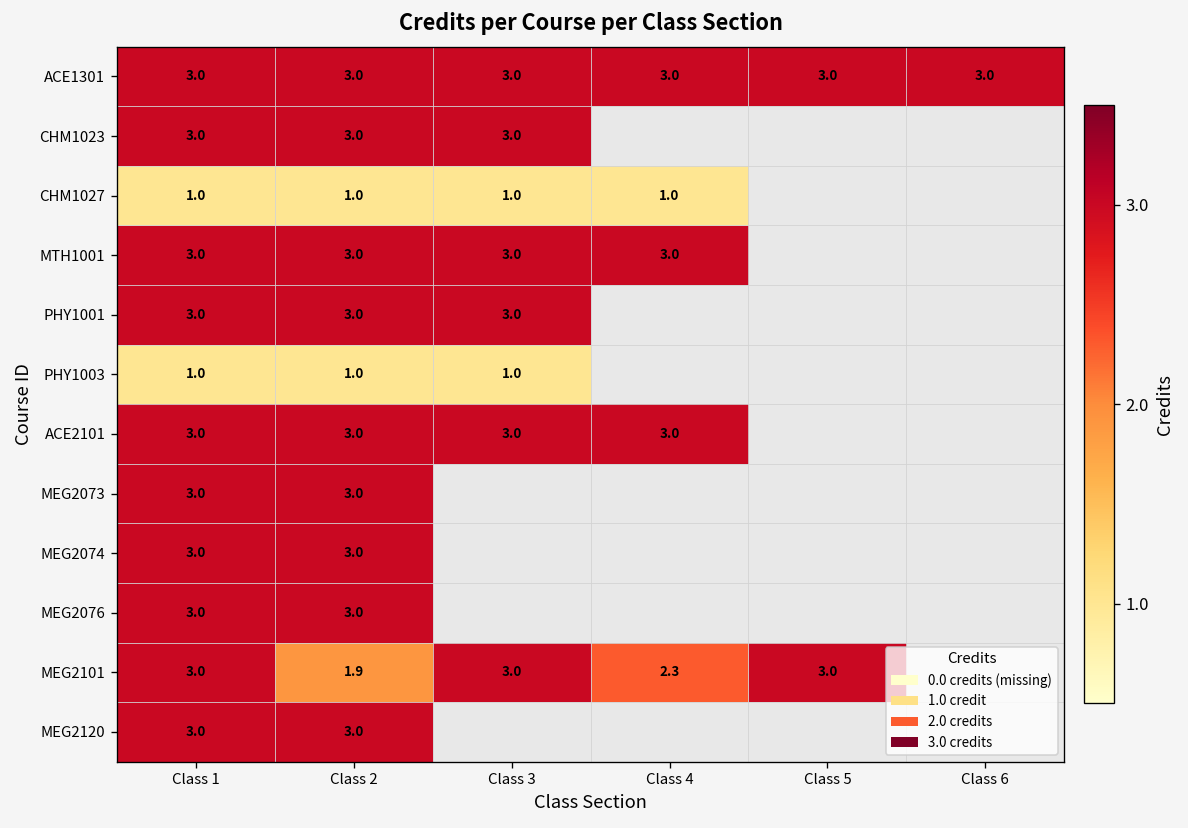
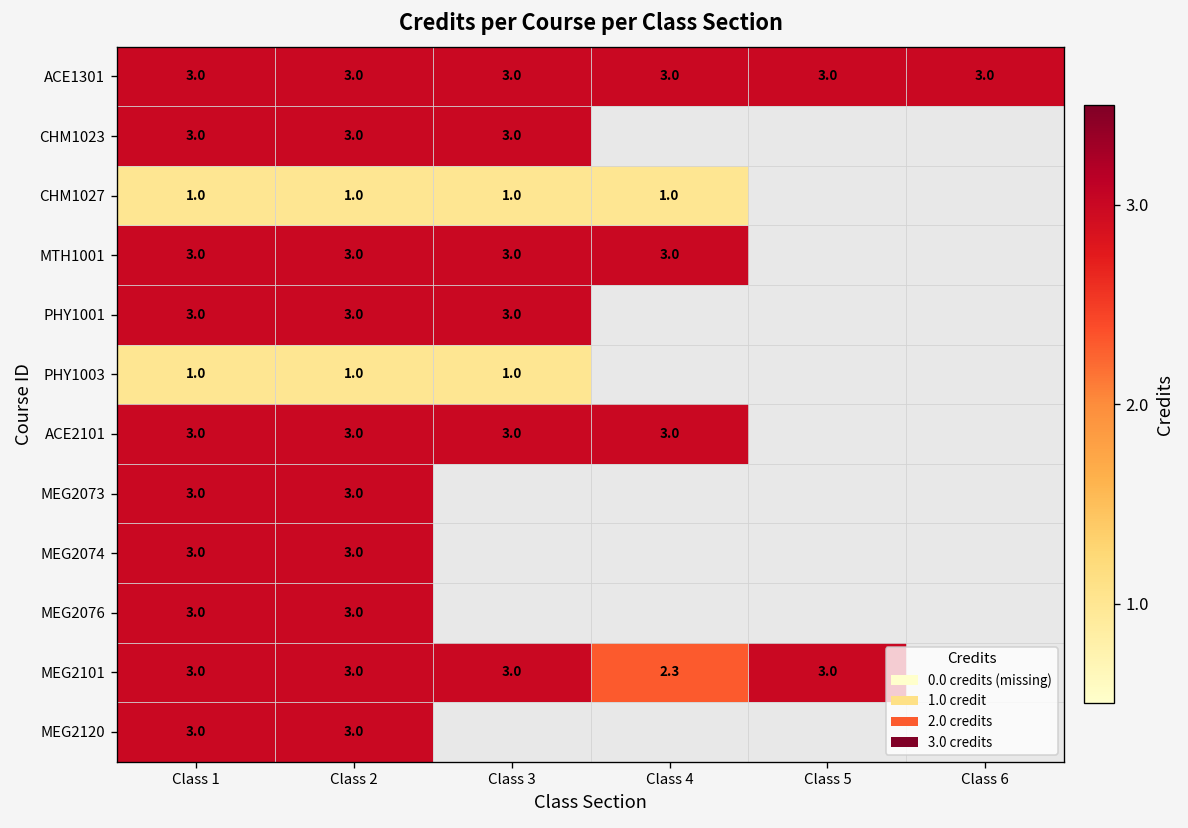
  {
    "ACE1301": {
      "Class 1": 3.0,
      "Class 2": 3.0,
      "Class 3": 3.0,
      "Class 4": 3.0,
      "Class 5": 3.0,
      "Class 6": 3.0
    },
    "CHM1023": {
      "Class 1": 3.0,
      "Class 2": 3.0,
      "Class 3": 3.0
    },
    "CHM1027": {
      "Class 1": 1.0,
      "Class 2": 1.0,
      "Class 3": 1.0,
      "Class 4": 1.0
    },
    "MTH1001": {
      "Class 1": 3.0,
      "Class 2": 3.0,
      "Class 3": 3.0,
      "Class 4": 3.0
    },
    "PHY1001": {
      "Class 1": 3.0,
      "Class 2": 3.0,
      "Class 3": 3.0
    },
    "PHY1003": {
      "Class 1": 1.0,
      "Class 2": 1.0,
      "Class 3": 1.0
    },
    "ACE2101": {
      "Class 1": 3.0,
      "Class 2": 3.0,
      "Class 3": 3.0,
      "Class 4": 3.0
    },
    "MEG2073": {
      "Class 1": 3.0,
      "Class 2": 3.0
    },
    "MEG2074": {
      "Class 1": 3.0,
      "Class 2": 3.0
    },
    "MEG2076": {
      "Class 1": 3.0,
      "Class 2": 3.0
    },
    "MEG2101": {
      "Class 1": 3.0,
-     "Class 2": 1.9,
+     "Class 2": 3.0,
      "Class 3": 3.0,
      "Class 4": 2.3,
      "Class 5": 3.0
    },
    "MEG2120": {
      "Class 1": 3.0,
      "Class 2": 3.0
    }
  }
